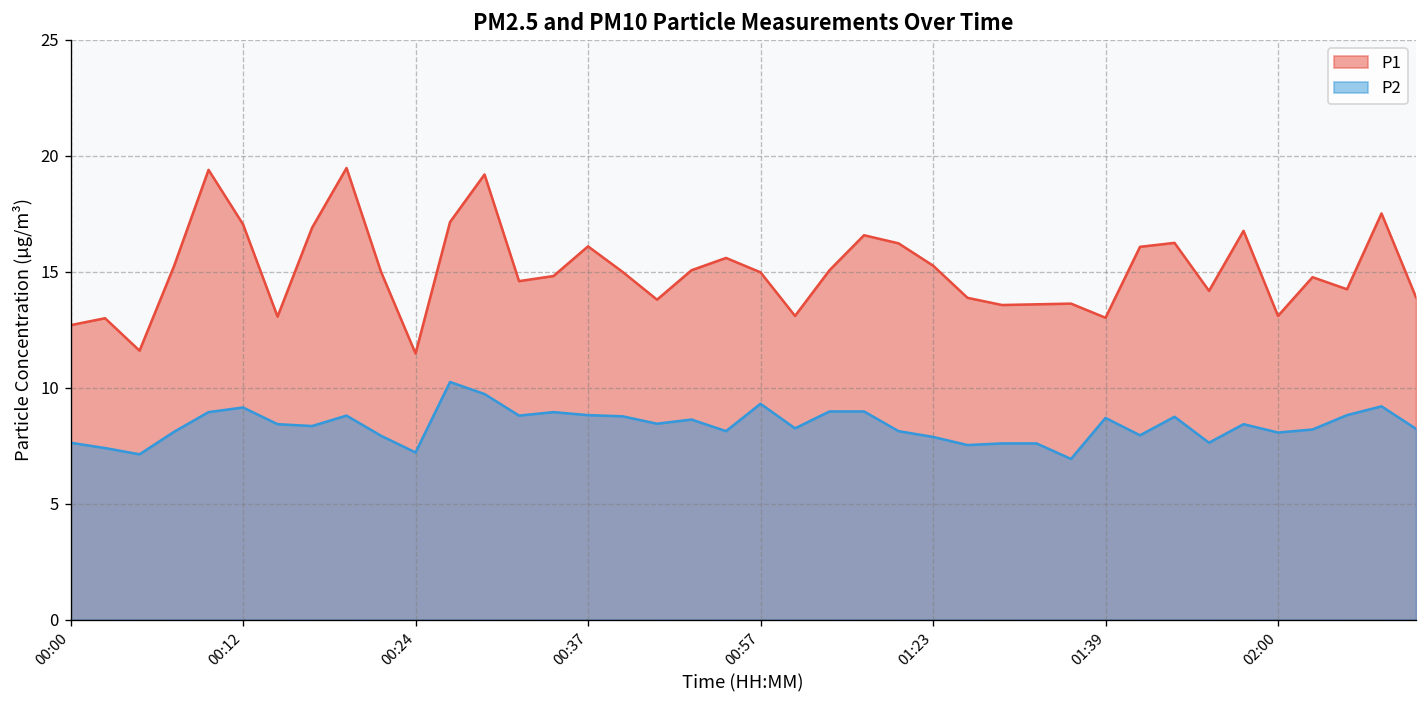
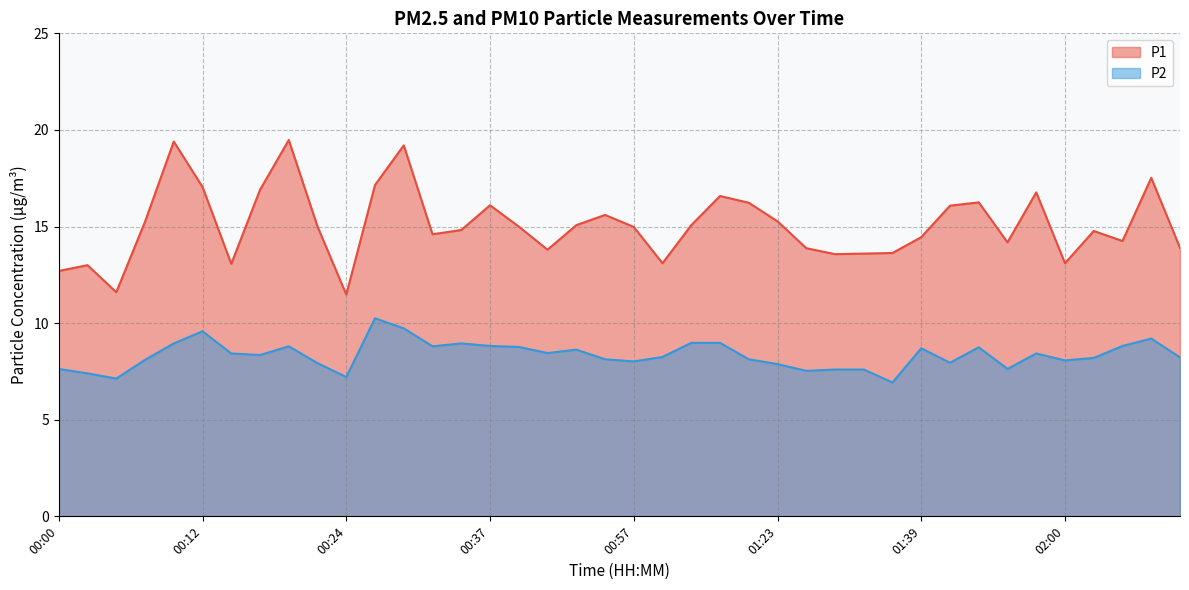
  {
    "P1": {
      "00:00": 12.7,
      "00:12": 17.1,
      "00:24": 11.5,
      "00:37": 16.1,
      "00:57": 15.0,
      "01:23": 15.3,
-     "01:39": 13.0,
+     "01:39": 14.5,
      "02:00": 13.1
    },
    "P2": {
      "00:00": 7.6,
-     "00:12": 9.2,
+     "00:12": 9.6,
      "00:24": 7.2,
      "00:37": 8.8,
-     "00:57": 9.3,
+     "00:57": 8.0,
      "01:23": 7.9,
      "01:39": 8.7,
      "02:00": 8.1
    }
  }
